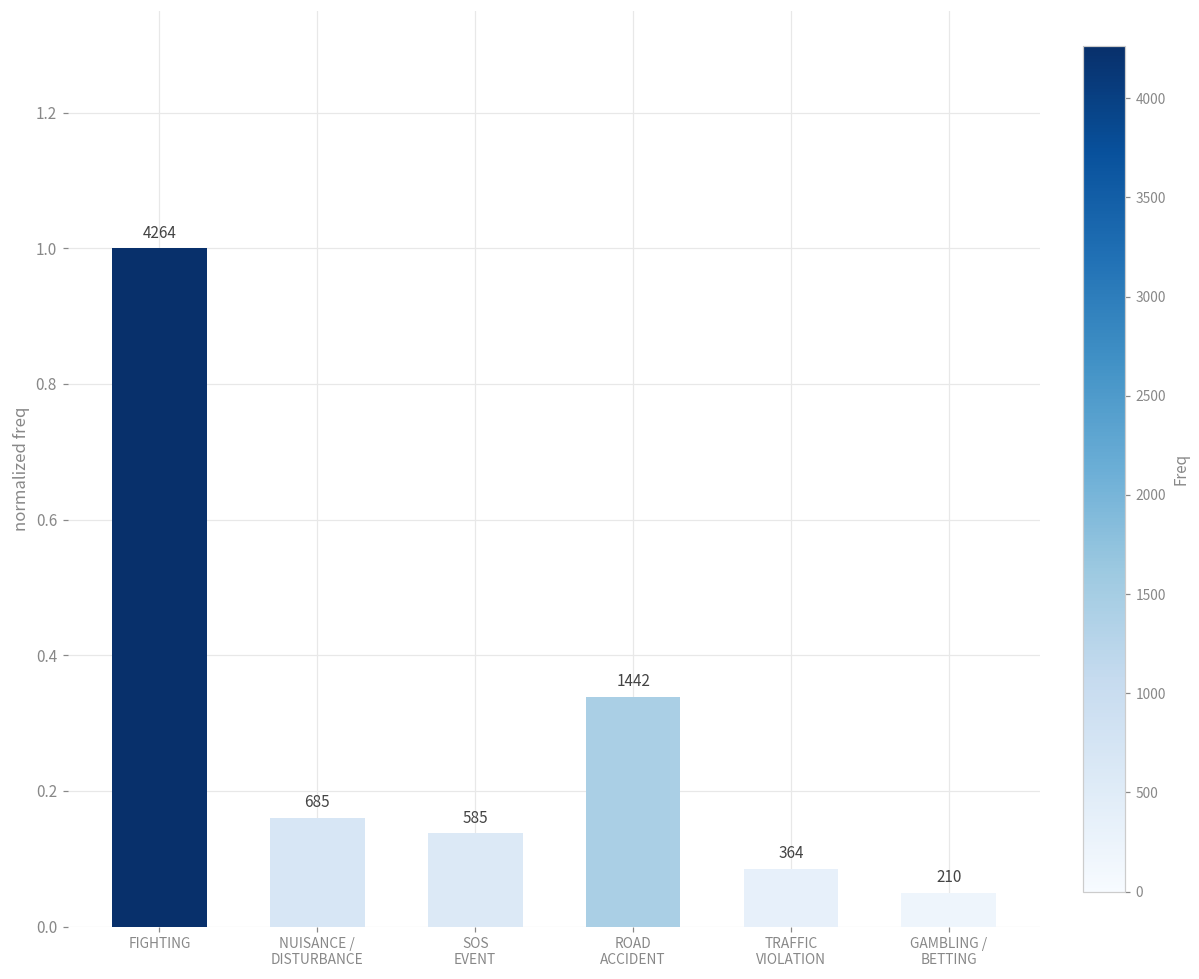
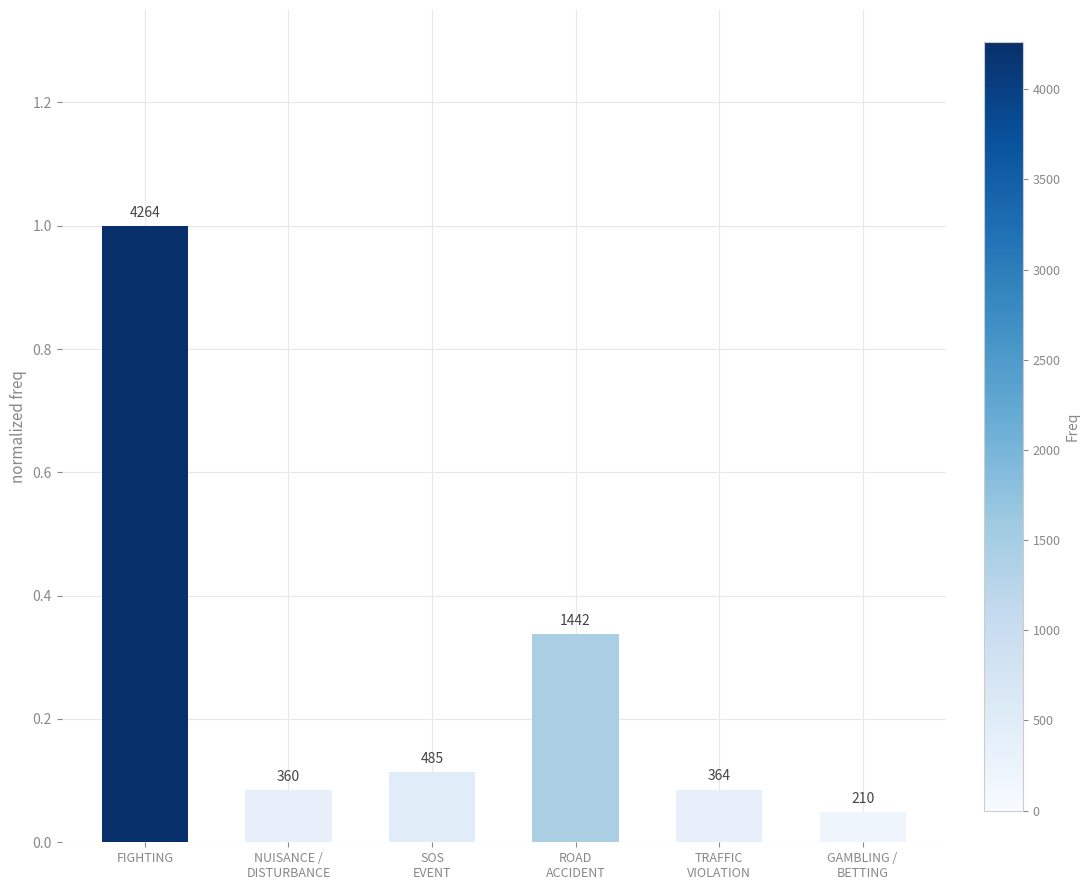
  {
-   "NUISANCE / DISTURBANCE": 685,
-   "SOS EVENT": 585
+   "NUISANCE / DISTURBANCE": 360,
+   "SOS EVENT": 485
  }
